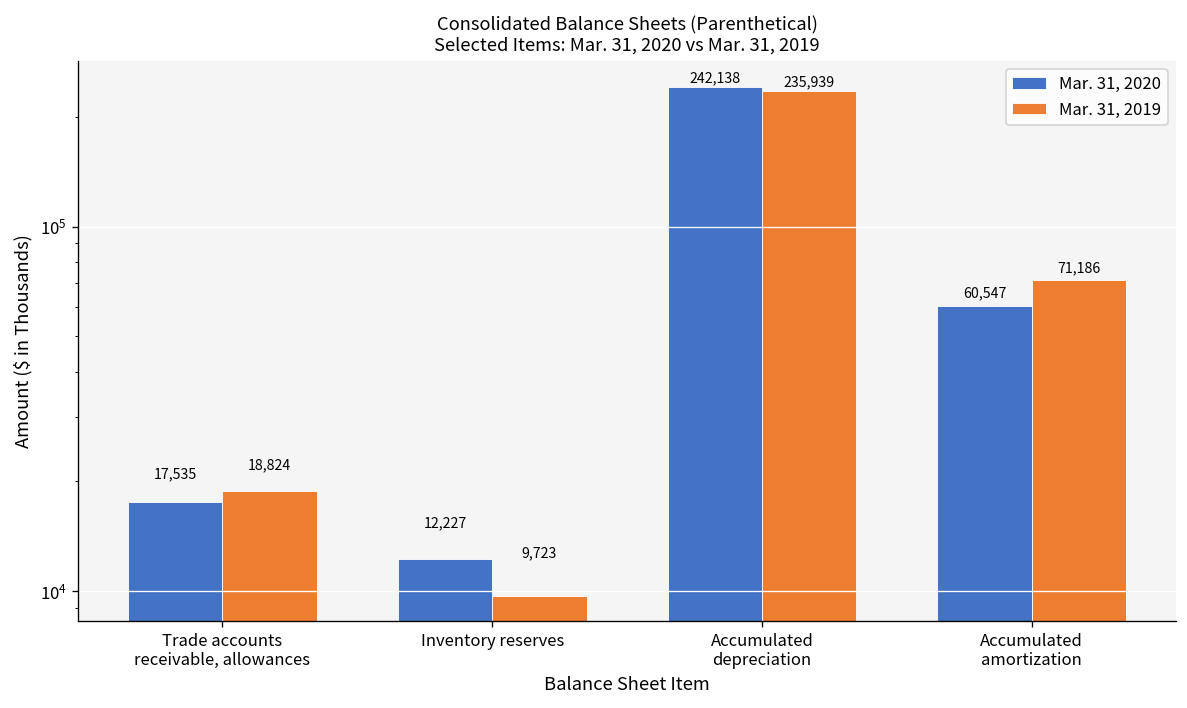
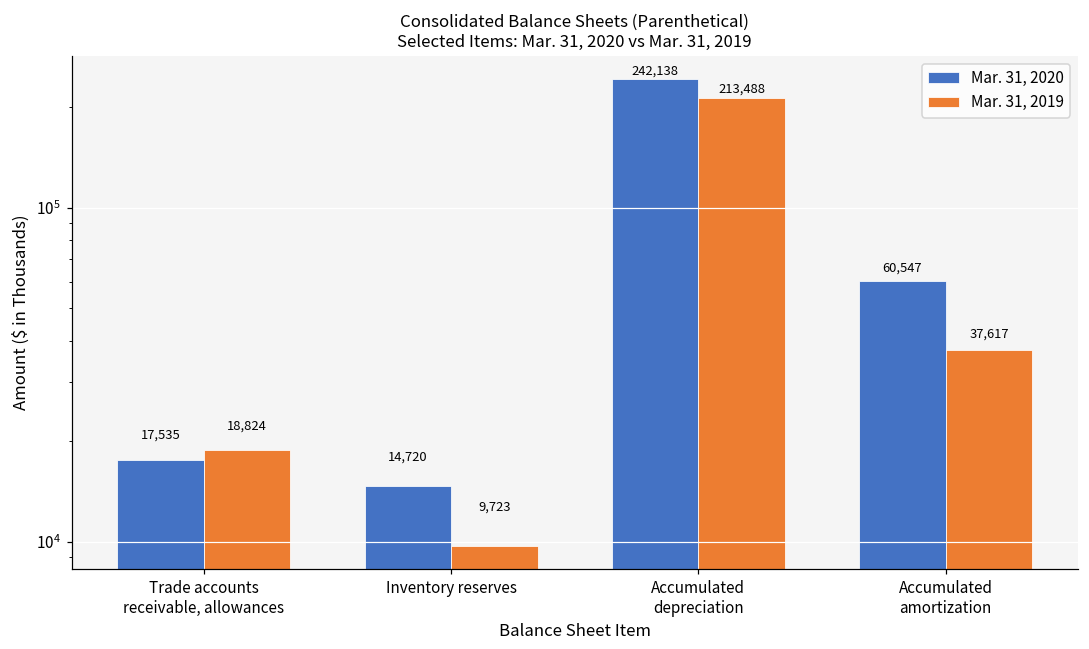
  {
    "Mar. 31, 2020": {
      "Trade accounts receivable, allowances": "17,535",
-     "Inventory reserves": "12,227",
+     "Inventory reserves": "14,720",
      "Accumulated depreciation": "242,138",
      "Accumulated amortization": "60,547"
    },
    "Mar. 31, 2019": {
      "Trade accounts receivable, allowances": "18,824",
-     "Accumulated depreciation": "235,939",
-     "Accumulated amortization": "71,186"
+     "Accumulated depreciation": "213,488",
+     "Accumulated amortization": "37,617"
    }
  }
